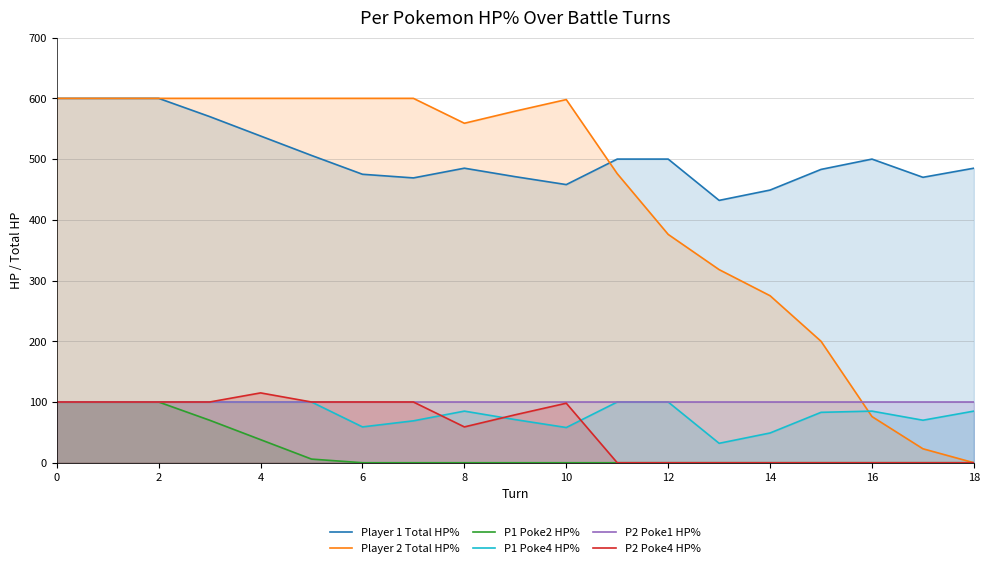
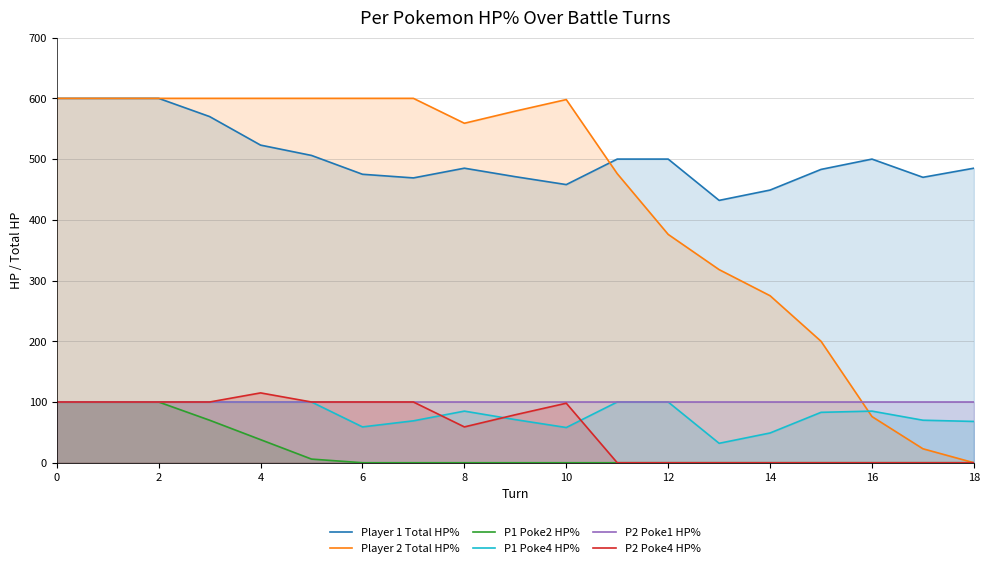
  {
    "Player 1 Total HP%": {
-     "4": 540,
+     "4": 520,
      "6": 480,
      "8": 490,
      "10": 460,
      "12": 500,
      "14": 450,
      "16": 500,
      "18": 490
    },
    "Player 2 Total HP%": {
      "4": 600,
      "6": 600,
      "8": 560,
      "10": 600,
      "12": 380,
      "14": 280,
      "16": 80
    },
    "P1 Poke2 HP%": {
      "4": 40,
      "6": 0,
      "8": 0,
      "10": 0
    },
    "P1 Poke4 HP%": {
      "6": 60,
      "8": 90,
      "10": 60,
      "14": 50,
      "16": 90,
-     "18": 90
+     "18": 70
    },
    "P2 Poke1 HP%": {
      "8": 100,
      "14": 100,
      "16": 100,
      "18": 100
    },
    "P2 Poke4 HP%": {
      "4": 120,
      "8": 60
    }
  }
